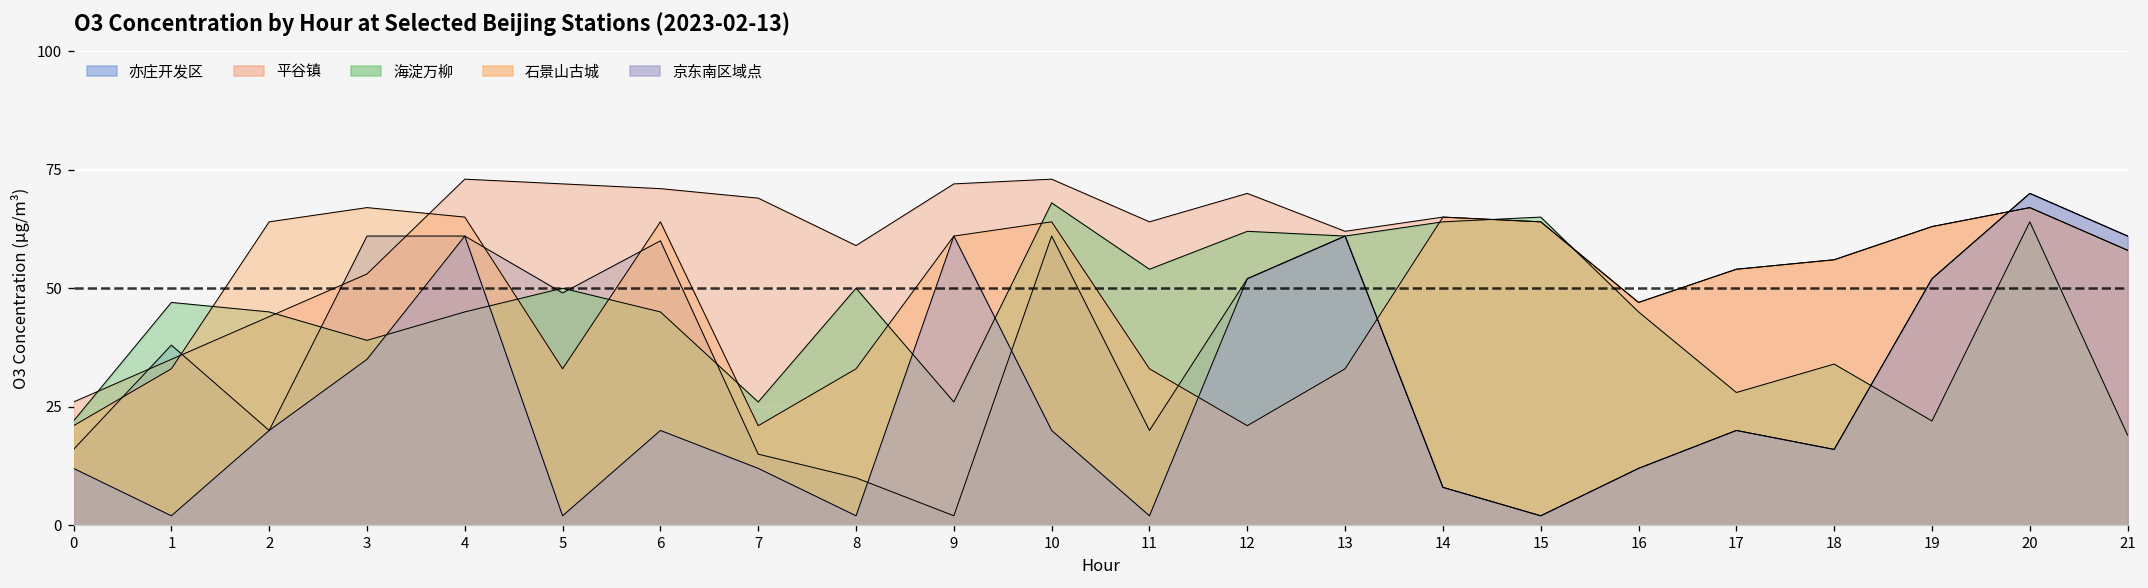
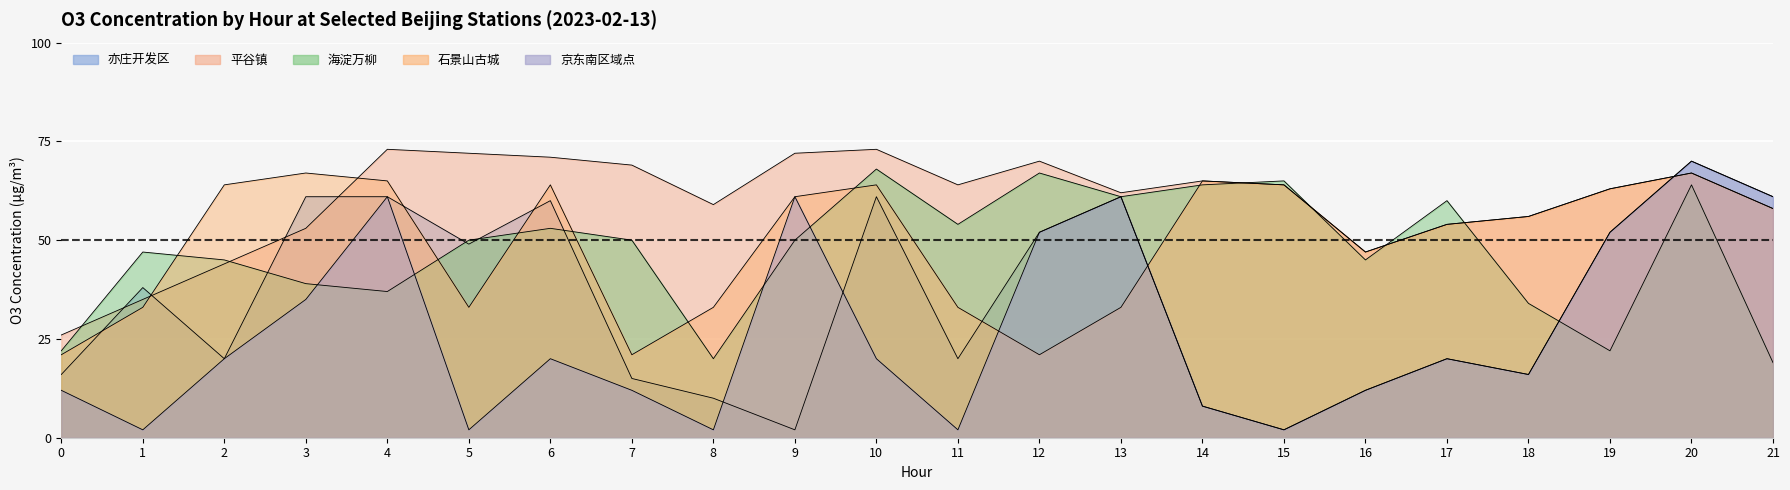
  {
    "海淀万柳": {
      "0": 22,
      "1": 47,
      "2": 45,
      "3": 39,
-     "4": 45,
+     "4": 37,
      "5": 50,
-     "6": 45,
-     "7": 26,
-     "8": 50,
-     "9": 26,
+     "6": 53,
+     "7": 50,
+     "8": 20,
+     "9": 50,
      "10": 68,
      "11": 54,
-     "12": 62,
+     "12": 67,
      "14": 64,
      "15": 65,
      "16": 45,
-     "17": 28,
+     "17": 60,
      "18": 34,
      "19": 22,
      "20": 64,
      "21": 19
    }
  }
